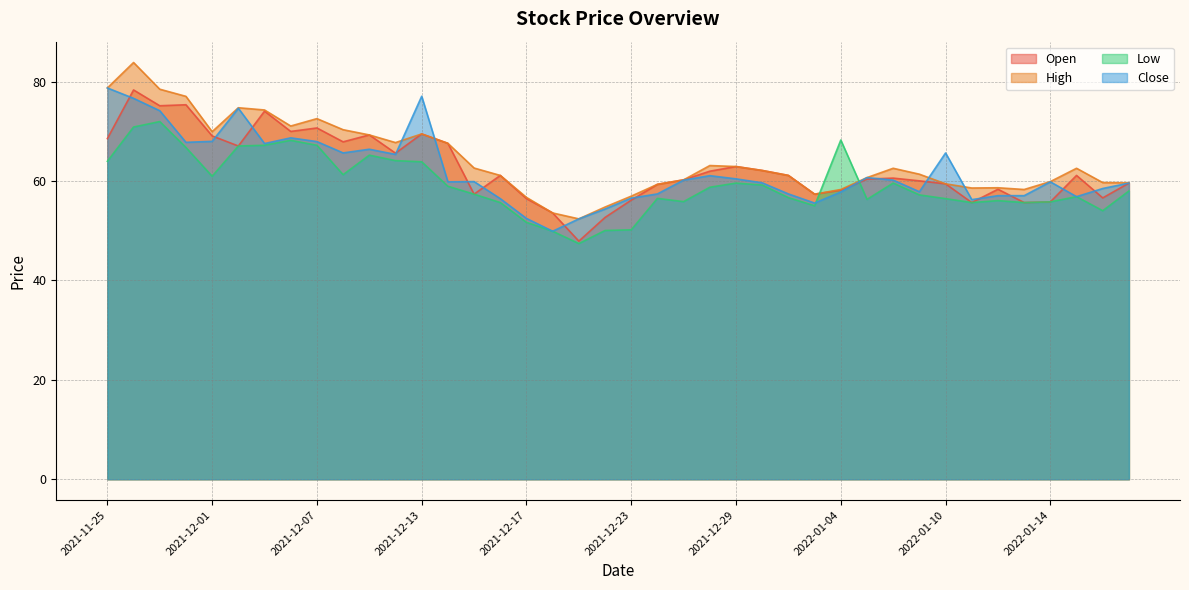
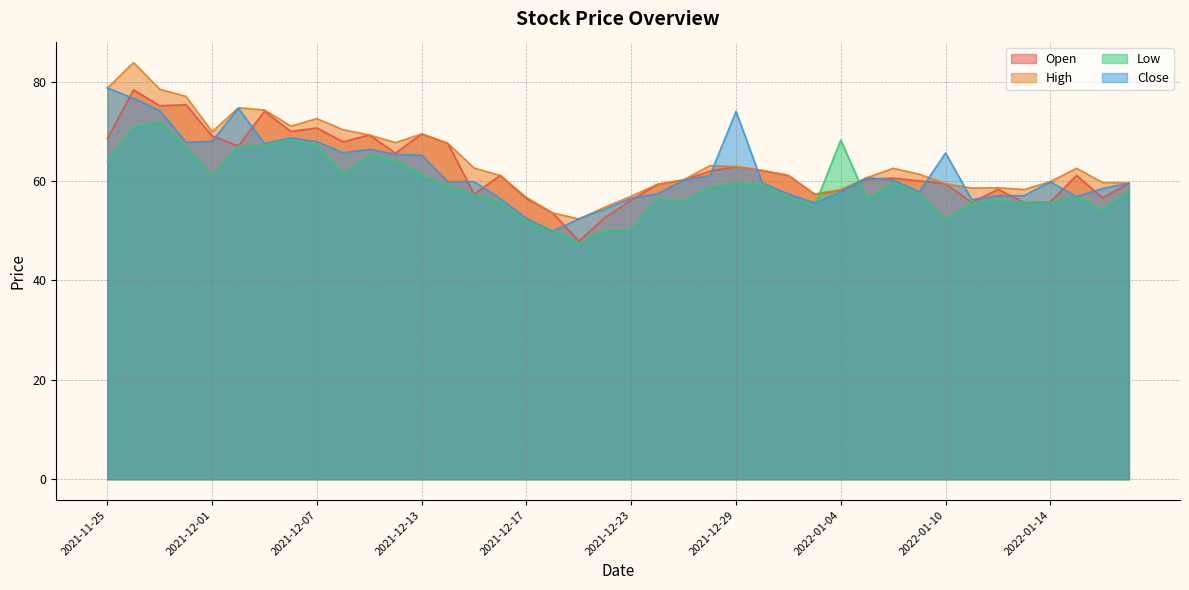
  {
    "Low": {
      "2021-11-25": 64,
      "2021-12-01": 61,
      "2021-12-07": 67,
-     "2021-12-13": 64,
+     "2021-12-13": 61,
      "2021-12-17": 52,
      "2021-12-23": 50,
      "2021-12-29": 60,
      "2022-01-04": 68,
-     "2022-01-10": 56
+     "2022-01-10": 52
    },
    "Close": {
      "2021-12-01": 68,
      "2021-12-07": 68,
-     "2021-12-13": 77,
+     "2021-12-13": 65,
      "2021-12-17": 52,
-     "2021-12-29": 60,
+     "2021-12-29": 74,
      "2022-01-10": 66
    }
  }
